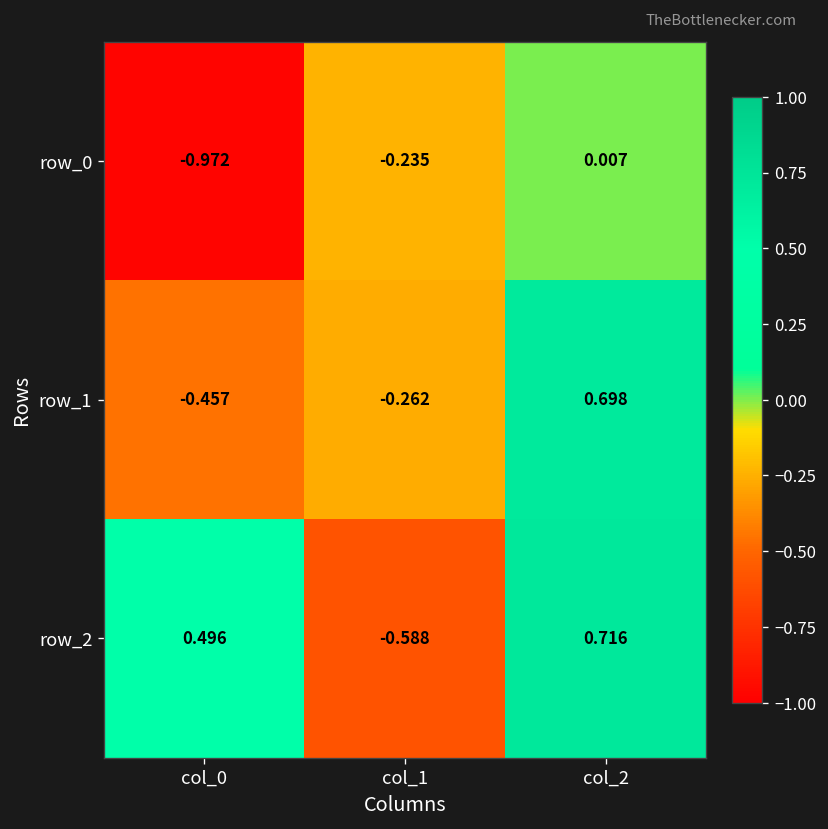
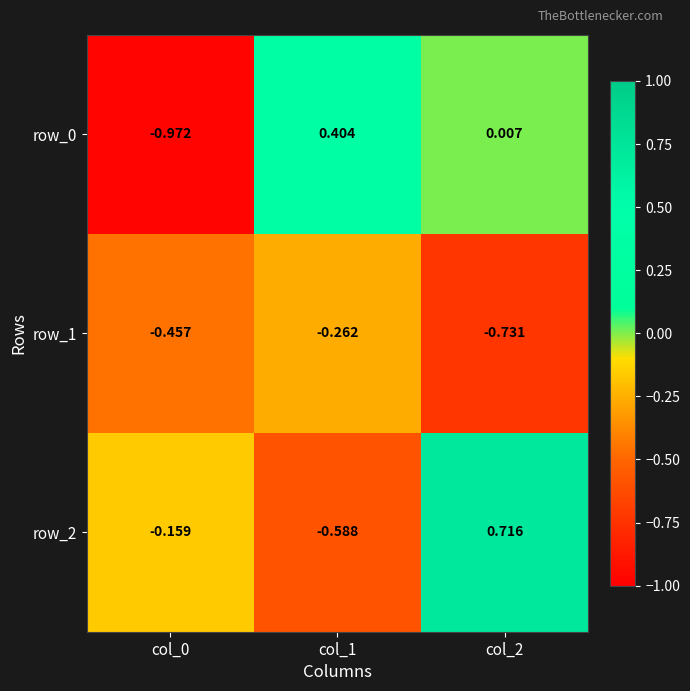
  {
    "row_0": {
      "col_0": -0.972,
-     "col_1": -0.235,
+     "col_1": 0.404,
      "col_2": 0.007
    },
    "row_1": {
      "col_0": -0.457,
      "col_1": -0.262,
-     "col_2": 0.698
+     "col_2": -0.731
    },
    "row_2": {
-     "col_0": 0.496,
+     "col_0": -0.159,
      "col_1": -0.588,
      "col_2": 0.716
    }
  }
